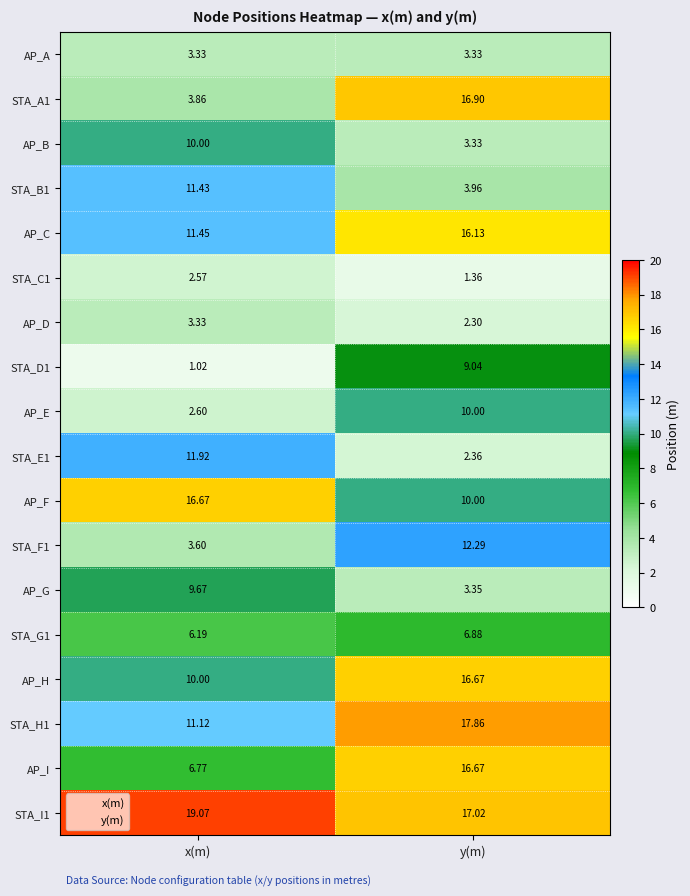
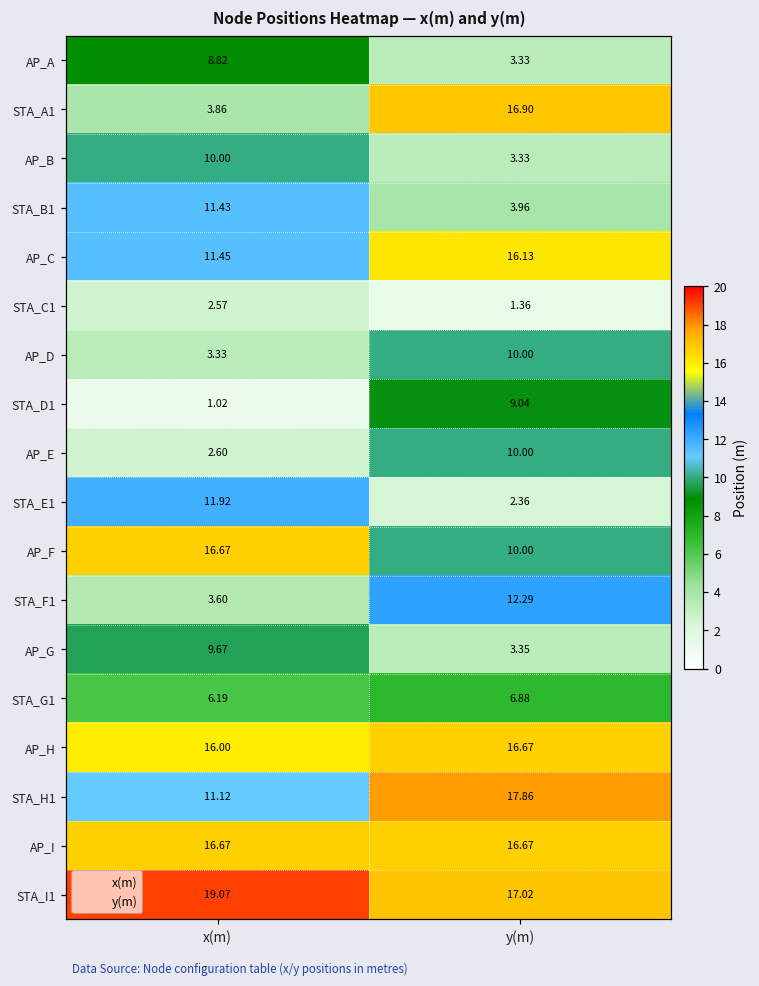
  {
    "AP_A": {
-     "x(m)": 3.33,
+     "x(m)": 8.82,
      "y(m)": 3.33
    },
    "STA_A1": {
      "x(m)": 3.86,
      "y(m)": 16.90
    },
    "AP_B": {
      "x(m)": 10.00,
      "y(m)": 3.33
    },
    "STA_B1": {
      "x(m)": 11.43,
      "y(m)": 3.96
    },
    "AP_C": {
      "x(m)": 11.45,
      "y(m)": 16.13
    },
    "STA_C1": {
      "x(m)": 2.57,
      "y(m)": 1.36
    },
    "AP_D": {
      "x(m)": 3.33,
-     "y(m)": 2.30
+     "y(m)": 10.00
    },
    "STA_D1": {
      "x(m)": 1.02,
      "y(m)": 9.04
    },
    "AP_E": {
      "x(m)": 2.60,
      "y(m)": 10.00
    },
    "STA_E1": {
      "x(m)": 11.92,
      "y(m)": 2.36
    },
    "AP_F": {
      "x(m)": 16.67,
      "y(m)": 10.00
    },
    "STA_F1": {
      "x(m)": 3.60,
      "y(m)": 12.29
    },
    "AP_G": {
      "x(m)": 9.67,
      "y(m)": 3.35
    },
    "STA_G1": {
      "x(m)": 6.19,
      "y(m)": 6.88
    },
    "AP_H": {
-     "x(m)": 10.00,
+     "x(m)": 16.00,
      "y(m)": 16.67
    },
    "STA_H1": {
      "x(m)": 11.12,
      "y(m)": 17.86
    },
    "AP_I": {
-     "x(m)": 6.77,
+     "x(m)": 16.67,
      "y(m)": 16.67
    },
    "STA_I1": {
      "x(m)": 19.07,
      "y(m)": 17.02
    }
  }
